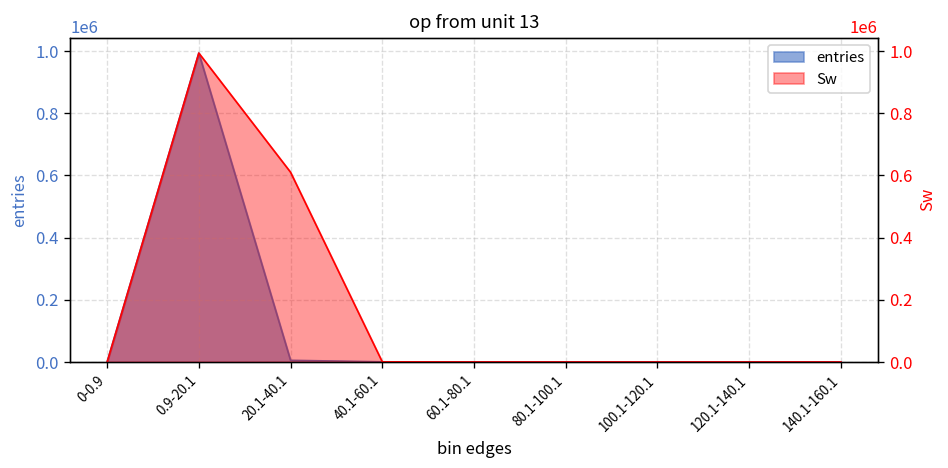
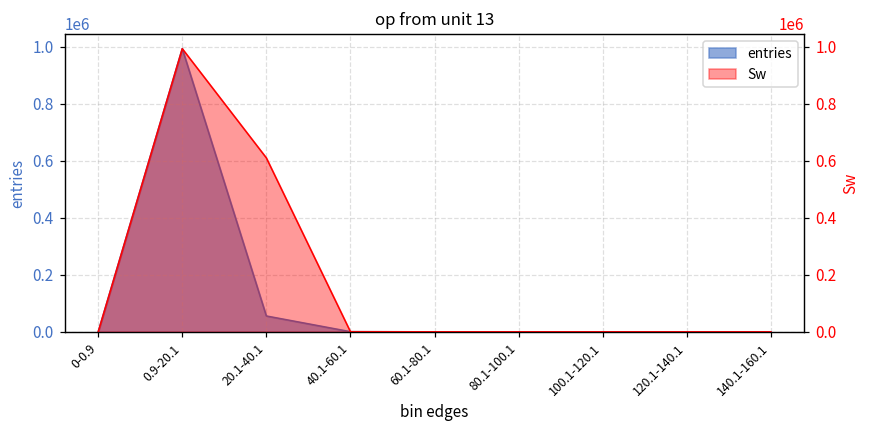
  {
    "entries": {
      "0-0.9": 0,
      "0.9-20.1": 990000,
-     "20.1-40.1": 10000,
+     "20.1-40.1": 60000,
      "40.1-60.1": 0,
      "60.1-80.1": 0,
      "80.1-100.1": 0,
      "100.1-120.1": 0,
      "120.1-140.1": 0,
      "140.1-160.1": 0
    },
    "Sw": {
      "0-0.9": 0,
      "0.9-20.1": 990000,
      "20.1-40.1": 610000,
      "40.1-60.1": 0,
      "60.1-80.1": 0,
      "80.1-100.1": 0,
      "100.1-120.1": 0,
      "120.1-140.1": 0,
      "140.1-160.1": 0
    }
  }
